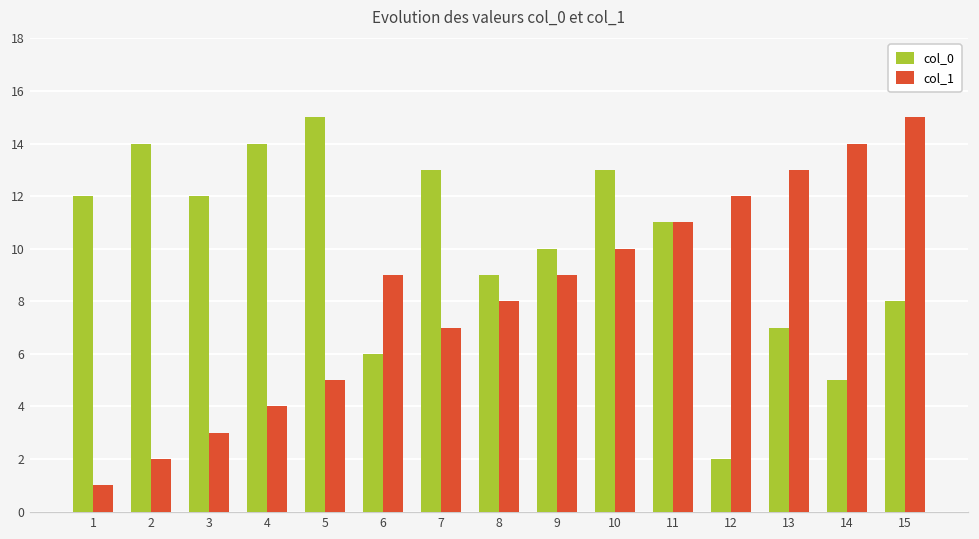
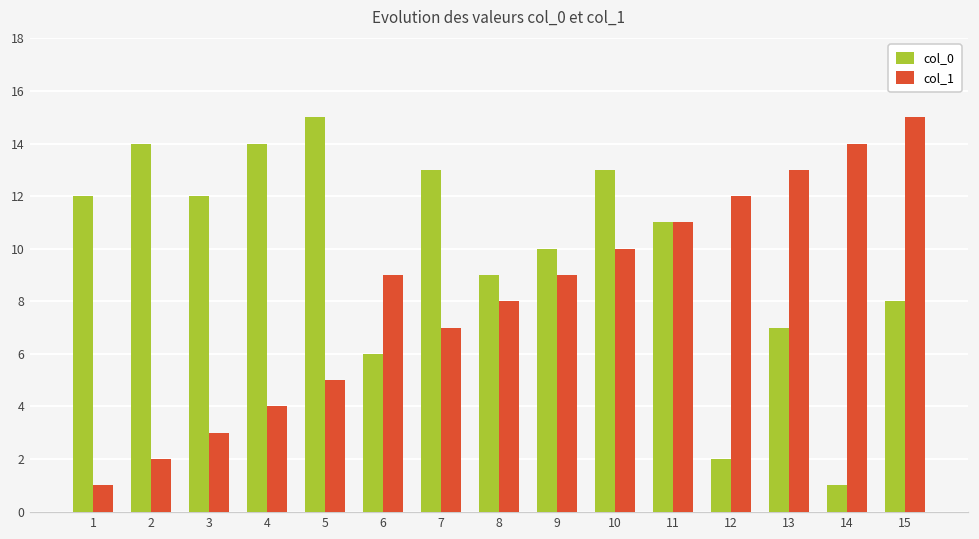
  {
    "col_0": {
      "1": 12,
      "2": 14,
      "3": 12,
      "4": 14,
      "5": 15,
      "6": 6,
      "7": 13,
      "8": 9,
      "9": 10,
      "10": 13,
      "11": 11,
      "12": 2,
      "13": 7,
-     "14": 5,
+     "14": 1,
      "15": 8
    },
    "col_1": {
      "1": 1,
      "2": 2,
      "3": 3,
      "4": 4,
      "5": 5,
      "6": 9,
      "7": 7,
      "8": 8,
      "9": 9,
      "10": 10,
      "11": 11,
      "12": 12,
      "13": 13,
      "14": 14,
      "15": 15
    }
  }
